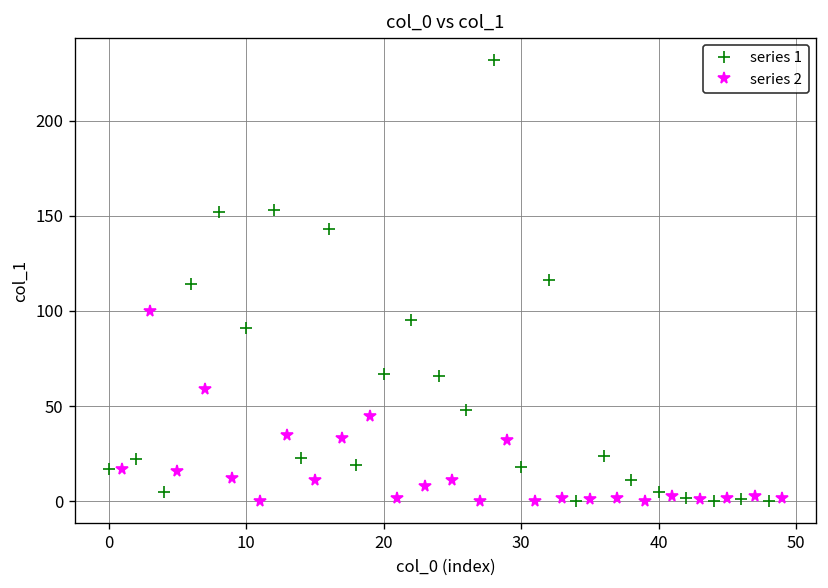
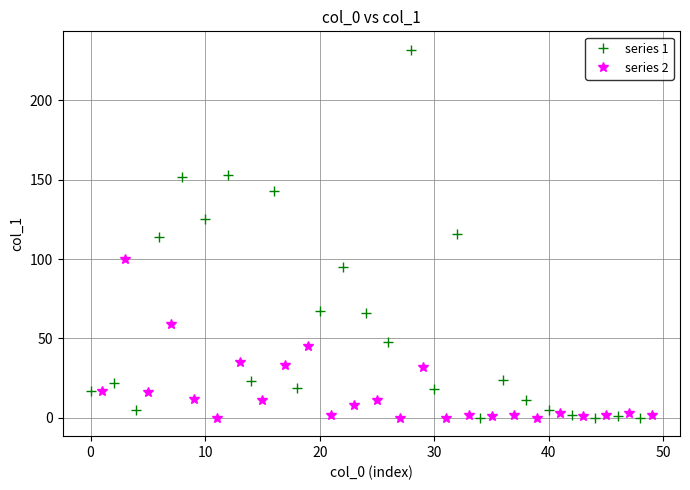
  {
    "series 1": {
      "0": 17,
-     "10": 91,
+     "10": 125,
      "20": 67,
      "30": 18,
      "40": 5
    }
  }
